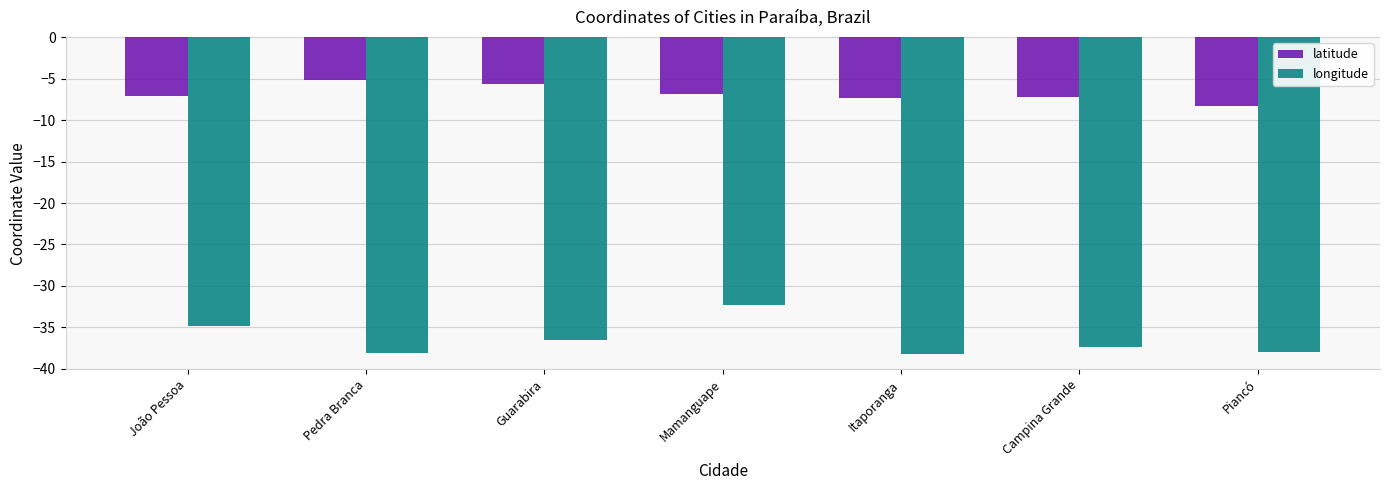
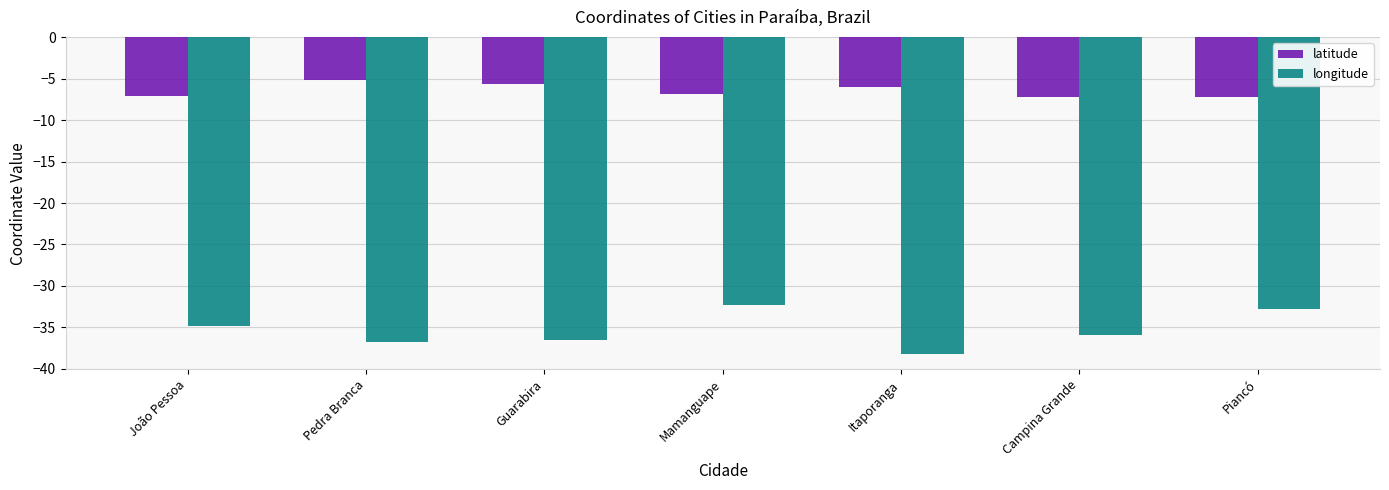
  {
    "latitude": {
      "João Pessoa": -7,
      "Pedra Branca": -5,
      "Guarabira": -6,
      "Mamanguape": -7,
-     "Itaporanga": -7,
+     "Itaporanga": -6,
      "Campina Grande": -7,
-     "Piancó": -8
+     "Piancó": -7
    },
    "longitude": {
      "João Pessoa": -35,
-     "Pedra Branca": -38,
+     "Pedra Branca": -37,
      "Guarabira": -37,
      "Mamanguape": -32,
      "Itaporanga": -38,
-     "Campina Grande": -37,
-     "Piancó": -38
+     "Campina Grande": -36,
+     "Piancó": -33
    }
  }
